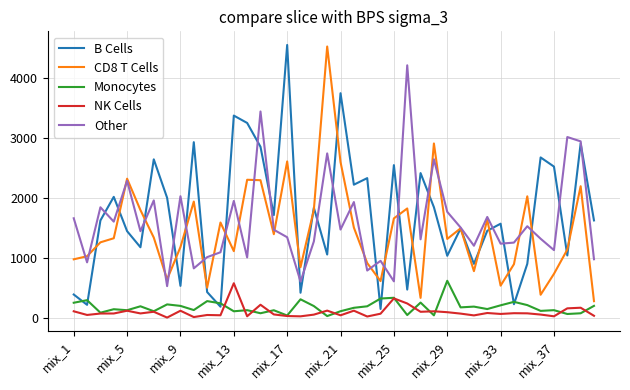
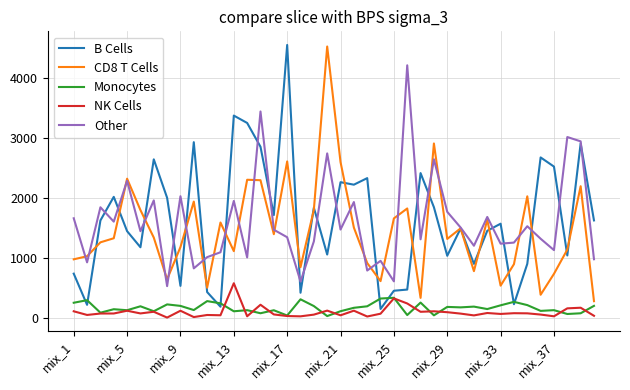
  {
    "B Cells": {
-     "mix_1": 400,
+     "mix_1": 700,
      "mix_5": 1400,
      "mix_9": 500,
      "mix_13": 3400,
      "mix_17": 4600,
-     "mix_21": 3800,
-     "mix_25": 2600,
+     "mix_21": 2300,
+     "mix_25": 500,
      "mix_29": 1000,
      "mix_33": 1600,
      "mix_37": 2500
    },
    "CD8 T Cells": {
      "mix_1": 1000,
      "mix_9": 1200,
      "mix_13": 1100,
      "mix_17": 2600,
      "mix_21": 2600,
      "mix_25": 1700,
      "mix_29": 1300,
      "mix_33": 500,
      "mix_37": 700
    },
    "Monocytes": {
      "mix_1": 300,
      "mix_9": 200,
      "mix_13": 100,
      "mix_21": 100,
-     "mix_29": 600,
+     "mix_29": 200,
      "mix_33": 200,
      "mix_37": 100
    },
    "NK Cells": {
      "mix_1": 100,
      "mix_9": 100,
      "mix_13": 600,
      "mix_21": 0,
      "mix_29": 100,
      "mix_33": 100,
      "mix_37": 0
    },
    "Other": {
      "mix_1": 1700,
      "mix_9": 2000,
      "mix_13": 2000,
      "mix_17": 1300,
      "mix_21": 1500,
      "mix_25": 600,
      "mix_29": 1800,
      "mix_33": 1200,
      "mix_37": 1100
    }
  }
